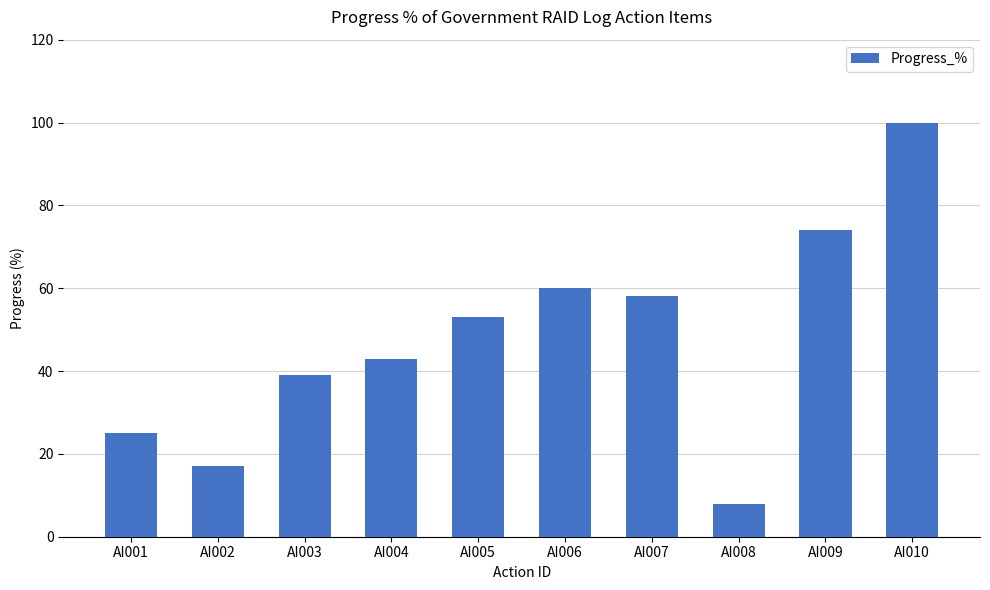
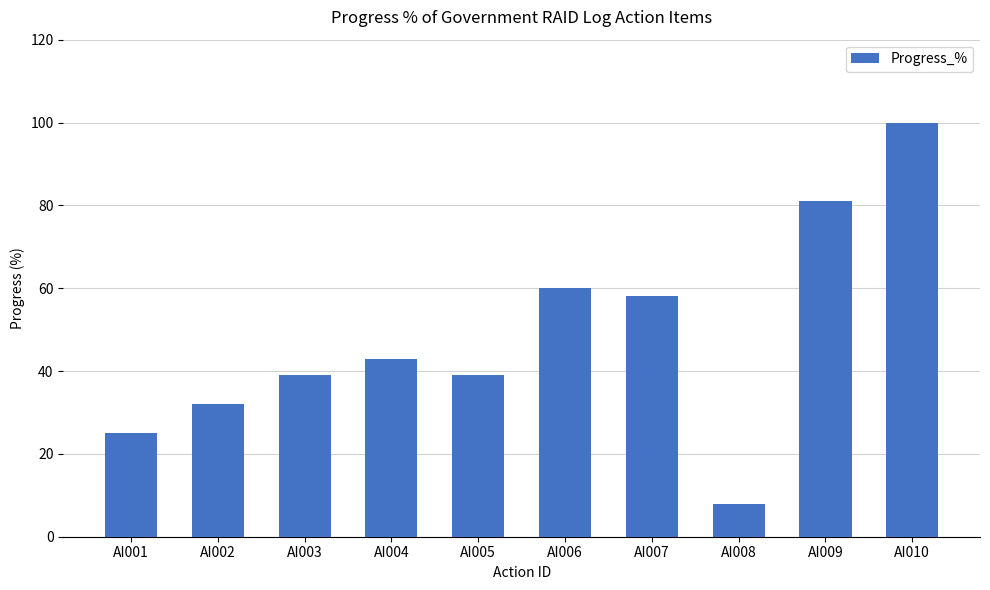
  {
    "AI001": 25,
-   "AI002": 17,
+   "AI002": 32,
    "AI003": 39,
    "AI004": 43,
-   "AI005": 53,
+   "AI005": 39,
    "AI006": 60,
    "AI007": 58,
    "AI008": 8,
-   "AI009": 74,
+   "AI009": 81,
    "AI010": 100
  }
